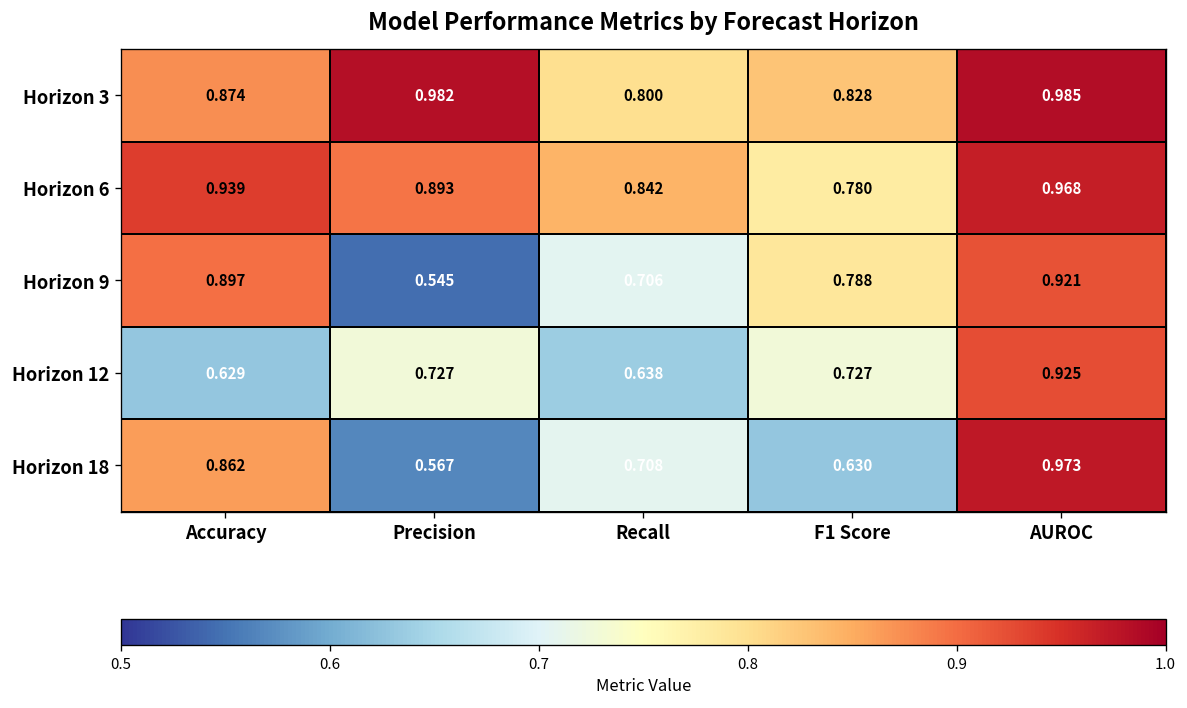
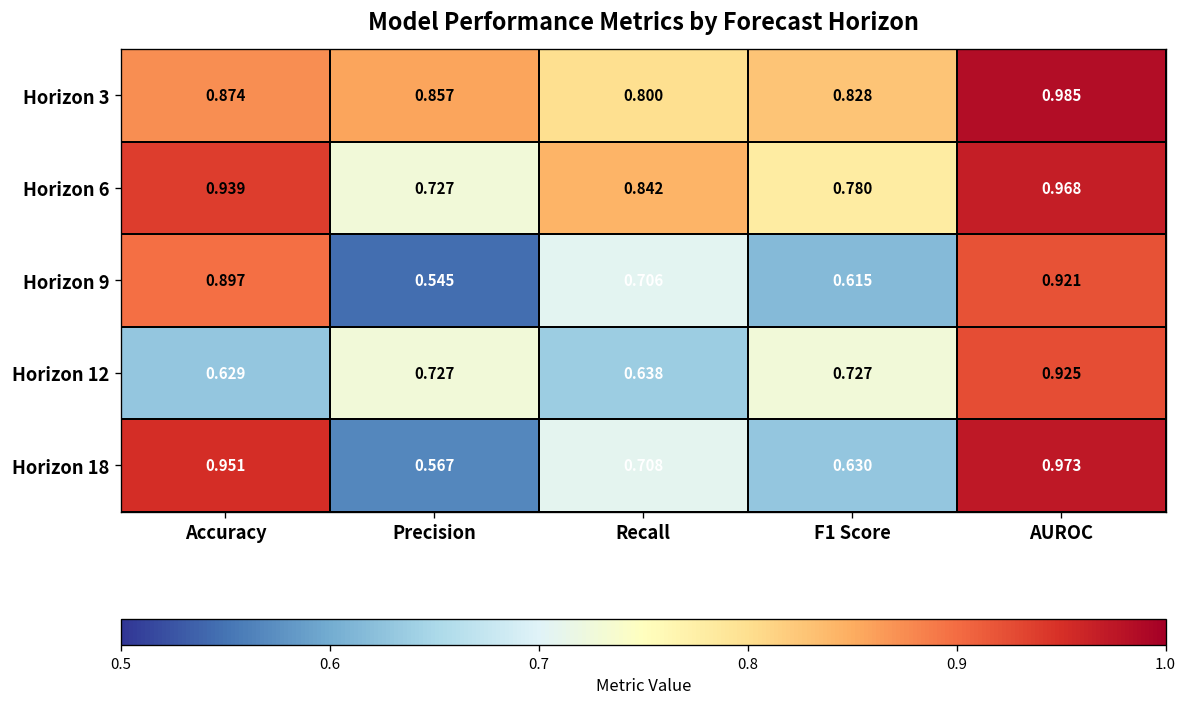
  {
    "Horizon 3": {
      "Accuracy": 0.874,
-     "Precision": 0.982,
+     "Precision": 0.857,
      "Recall": 0.800,
      "F1 Score": 0.828,
      "AUROC": 0.985
    },
    "Horizon 6": {
      "Accuracy": 0.939,
-     "Precision": 0.893,
+     "Precision": 0.727,
      "Recall": 0.842,
      "F1 Score": 0.780,
      "AUROC": 0.968
    },
    "Horizon 9": {
      "Accuracy": 0.897,
      "Precision": 0.545,
-     "F1 Score": 0.788,
+     "F1 Score": 0.615,
      "AUROC": 0.921
    },
    "Horizon 12": {
      "Accuracy": 0.629,
      "Precision": 0.727,
      "Recall": 0.638,
      "F1 Score": 0.727,
      "AUROC": 0.925
    },
    "Horizon 18": {
-     "Accuracy": 0.862,
+     "Accuracy": 0.951,
      "Precision": 0.567,
      "F1 Score": 0.630,
      "AUROC": 0.973
    }
  }
